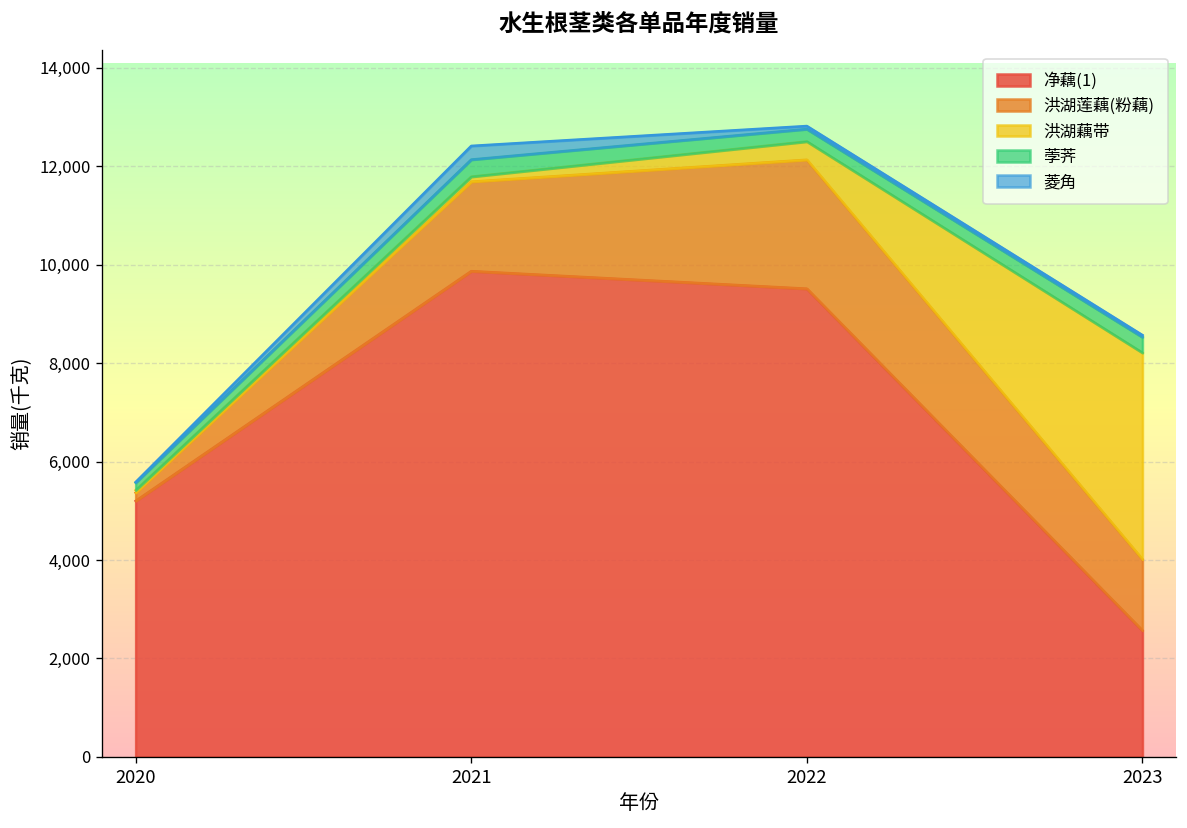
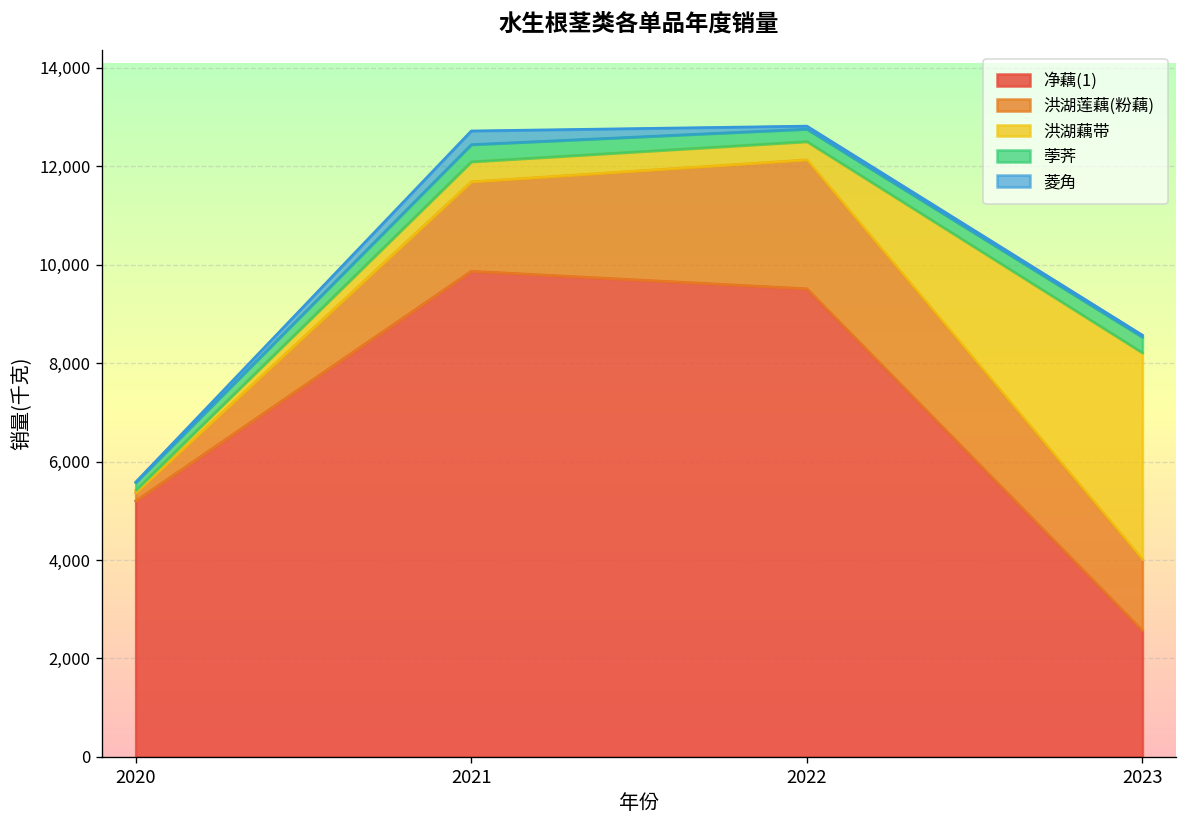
  {
    "洪湖藕带": {
-     "2021": "100",
+     "2021": "400",
      "2022": "400",
      "2023": "4,200"
    },
    "荸荠": {
      "2021": "300"
    },
    "菱角": {
      "2021": "300"
    }
  }
